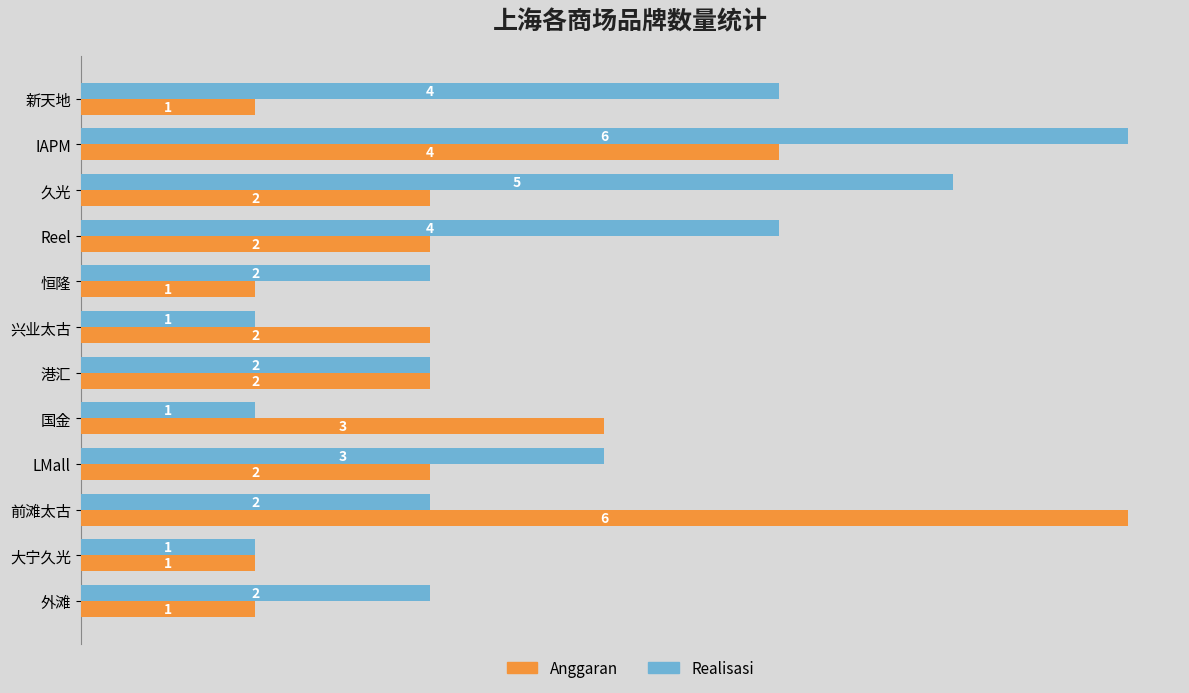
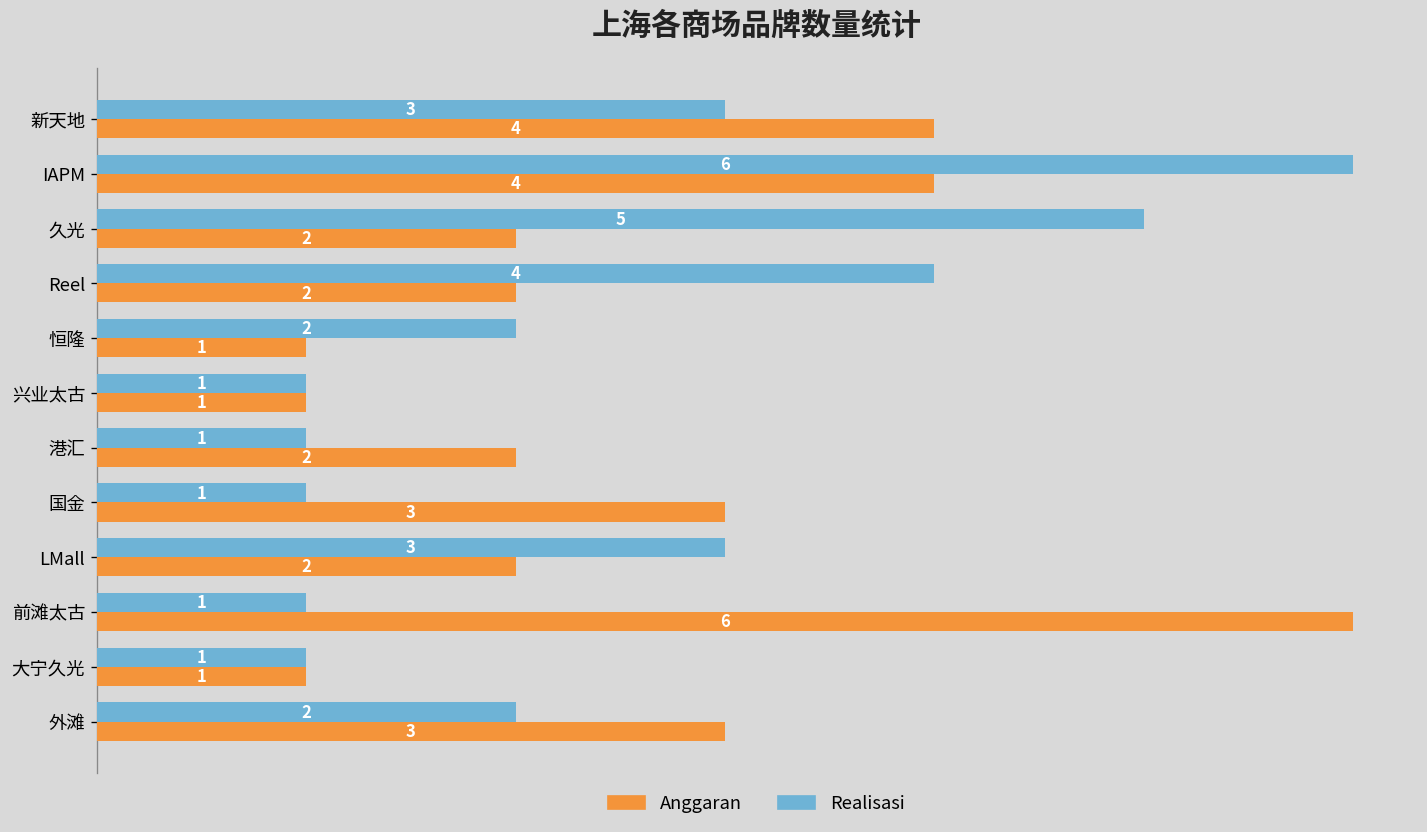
  {
    "Anggaran": {
-     "新天地": 1,
+     "新天地": 4,
      "IAPM": 4,
      "久光": 2,
      "Reel": 2,
      "恒隆": 1,
-     "兴业太古": 2,
+     "兴业太古": 1,
      "港汇": 2,
      "国金": 3,
      "LMall": 2,
      "前滩太古": 6,
      "大宁久光": 1,
-     "外滩": 1
+     "外滩": 3
    },
    "Realisasi": {
-     "新天地": 4,
+     "新天地": 3,
      "IAPM": 6,
      "久光": 5,
      "Reel": 4,
      "恒隆": 2,
      "兴业太古": 1,
-     "港汇": 2,
+     "港汇": 1,
      "国金": 1,
      "LMall": 3,
-     "前滩太古": 2,
+     "前滩太古": 1,
      "大宁久光": 1,
      "外滩": 2
    }
  }
